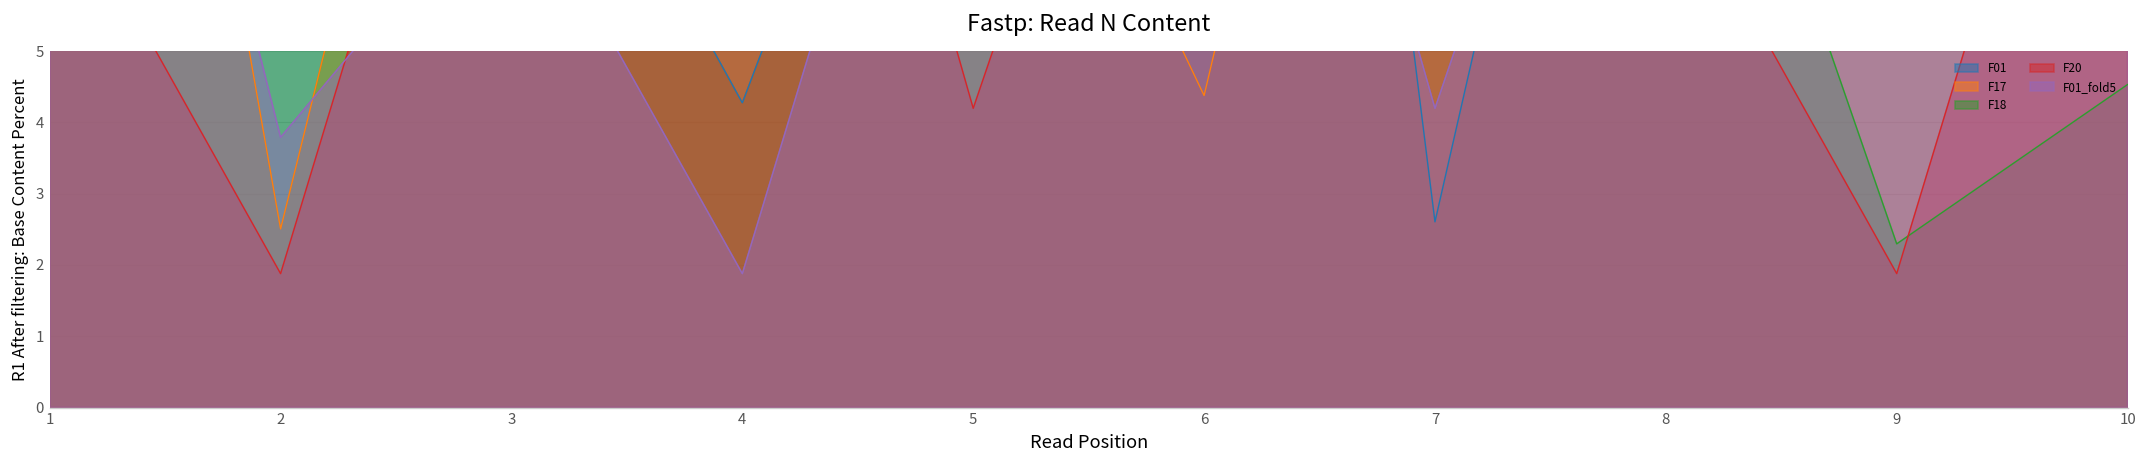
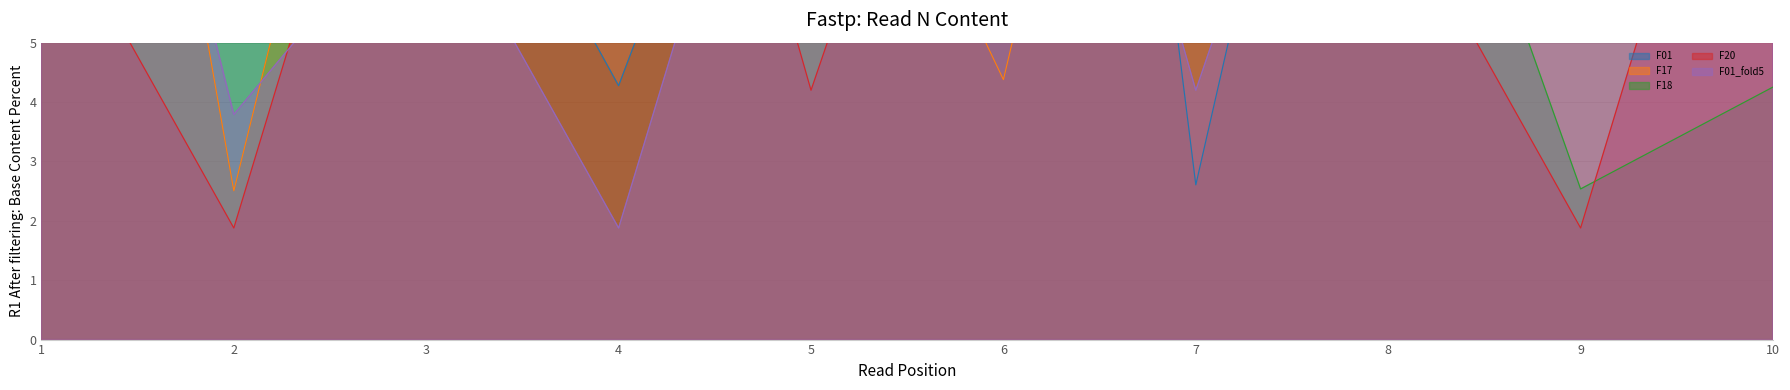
  {
    "F01": {
      "4": 4.3,
      "7": 2.6
    },
    "F17": {
      "2": 2.5,
      "6": 4.4
    },
    "F18": {
-     "9": 2.3,
-     "10": 4.5
+     "9": 2.5,
+     "10": 4.3
    },
    "F20": {
      "2": 1.9,
      "5": 4.2,
      "9": 1.9
    },
    "F01_fold5": {
      "2": 3.8,
      "4": 1.9,
      "7": 4.2
    }
  }
